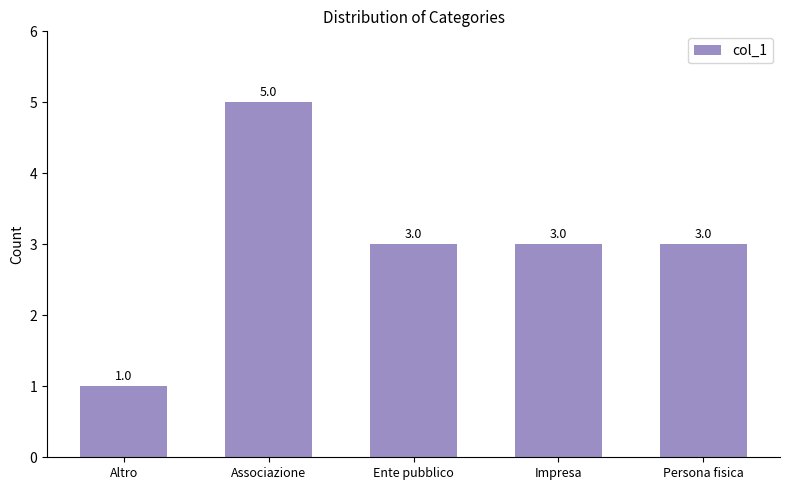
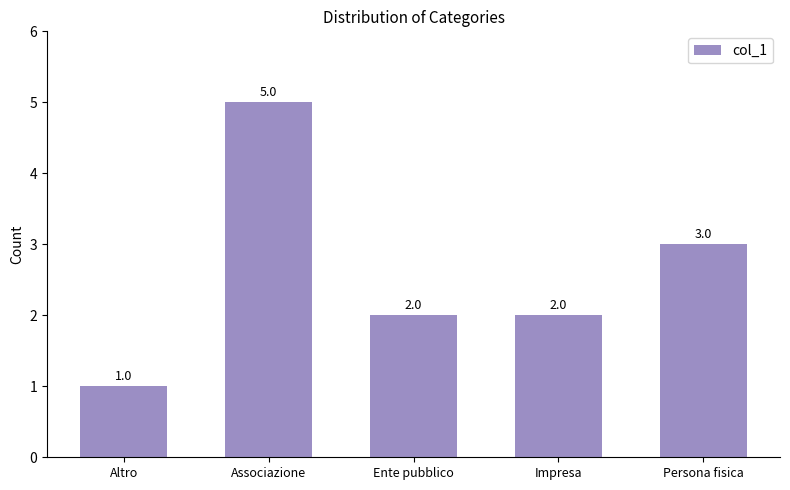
  {
    "Altro": 1.0,
    "Associazione": 5.0,
-   "Ente pubblico": 3.0,
-   "Impresa": 3.0,
+   "Ente pubblico": 2.0,
+   "Impresa": 2.0,
    "Persona fisica": 3.0
  }
